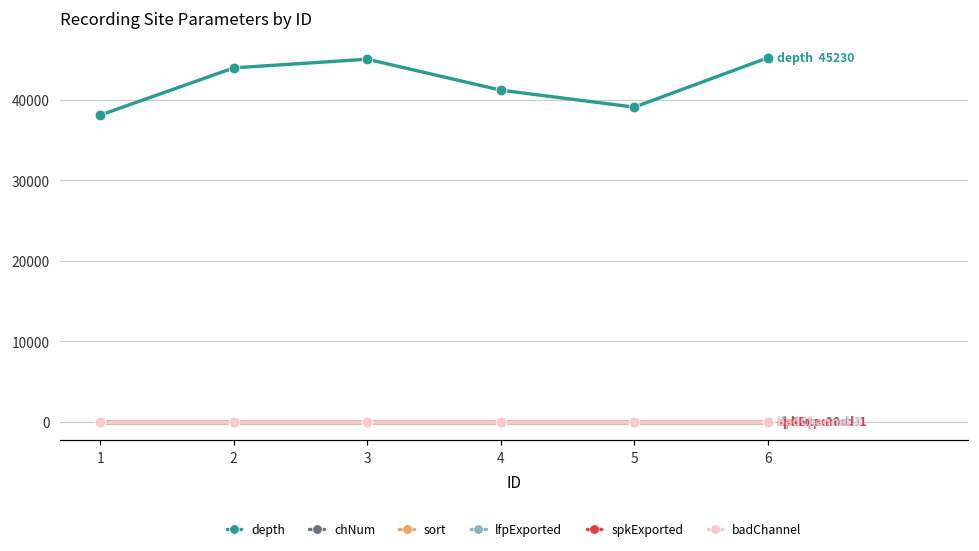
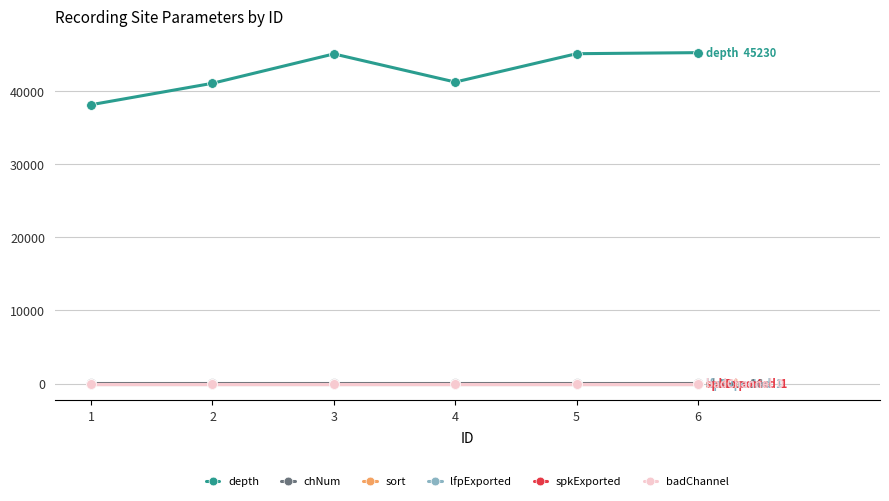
  {
    "depth": {
      "1": 38000,
-     "2": 44000,
+     "2": 41000,
      "3": 45000,
      "4": 41000,
-     "5": 39000
+     "5": 45000
    },
    "badChannel": {
      "1": 0,
      "2": 0,
      "3": 0,
      "4": 0,
      "5": 0
    }
  }
